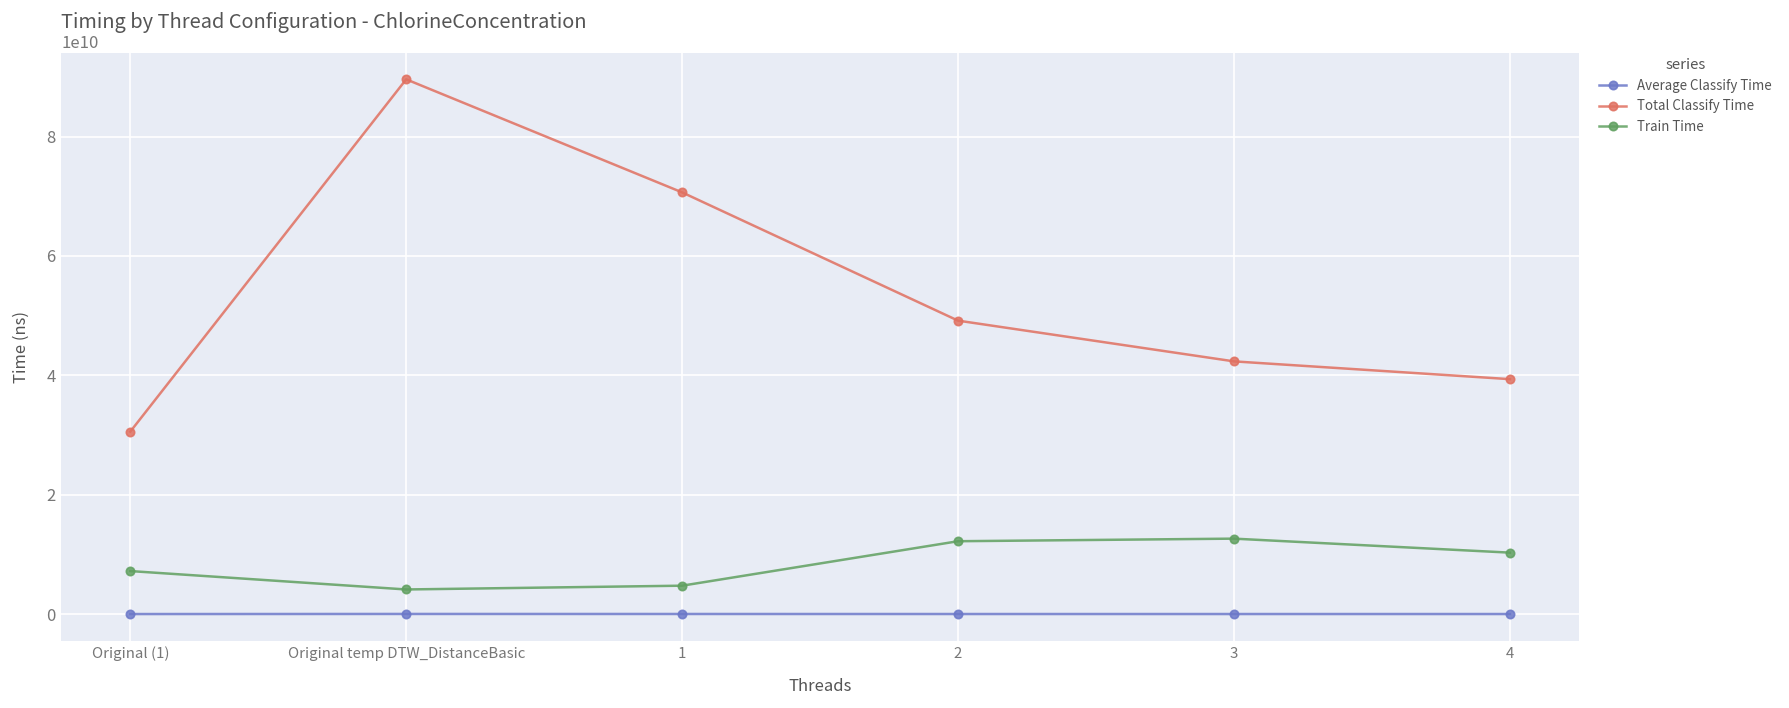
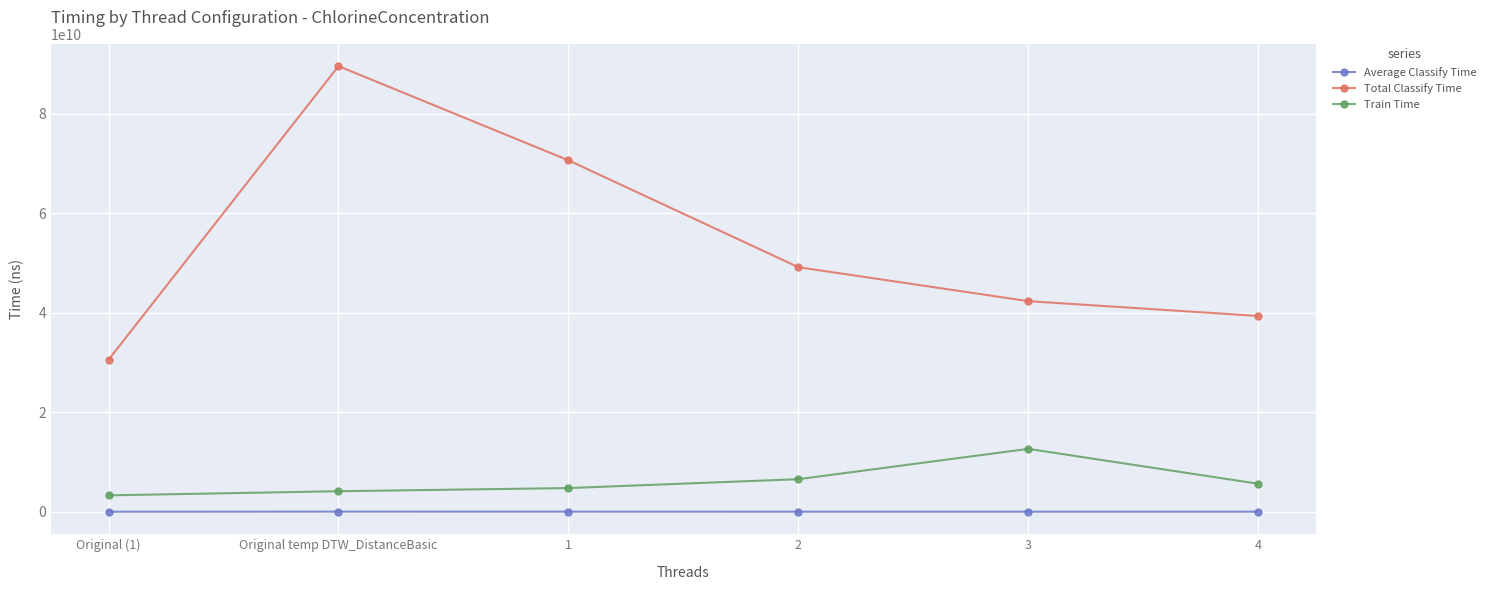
  {
    "Average Classify Time": {
      "Original (1)": 0,
      "Original temp DTW_DistanceBasic": 0,
      "1": 0,
      "2": 0,
      "3": 0,
      "4": 0
    },
    "Total Classify Time": {
      "Original (1)": 31000000000,
      "Original temp DTW_DistanceBasic": 90000000000,
      "1": 71000000000,
      "2": 49000000000,
      "3": 42000000000,
      "4": 39000000000
    },
    "Train Time": {
-     "Original (1)": 7000000000,
+     "Original (1)": 3000000000,
      "Original temp DTW_DistanceBasic": 4000000000,
      "1": 5000000000,
-     "2": 12000000000,
+     "2": 7000000000,
      "3": 13000000000,
-     "4": 10000000000
+     "4": 6000000000
    }
  }
